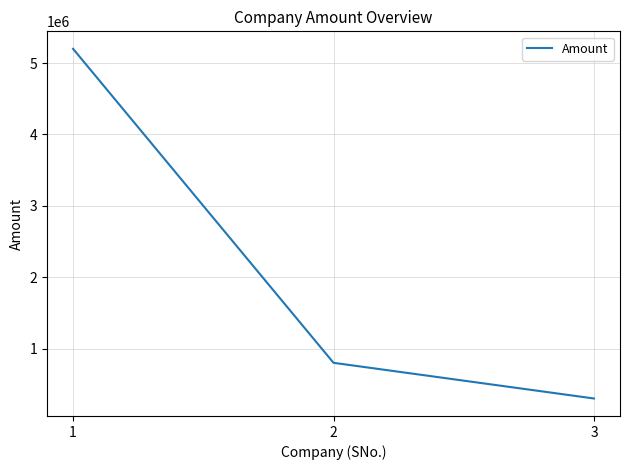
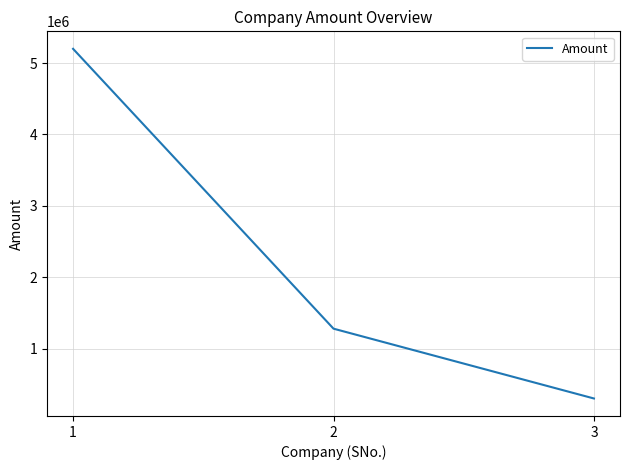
  {
    "1": 5200000,
-   "2": 800000,
+   "2": 1300000,
    "3": 300000
  }
